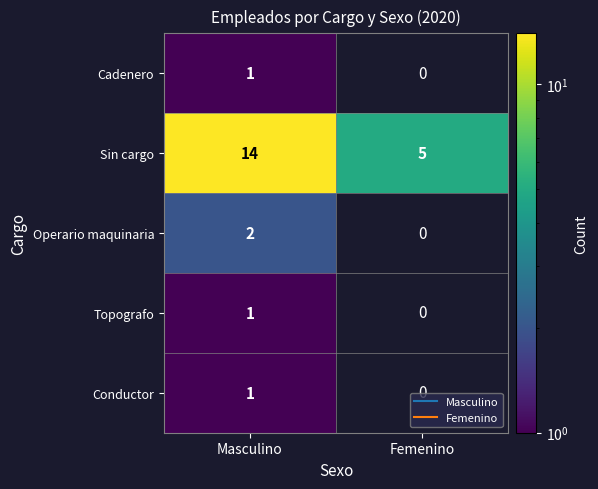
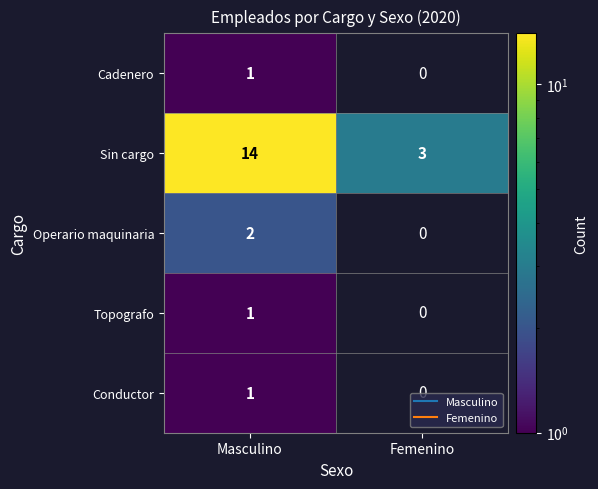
  {
    "Cadenero": {
      "Masculino": 1
    },
    "Sin cargo": {
      "Masculino": 14,
-     "Femenino": 5
+     "Femenino": 3
    },
    "Operario maquinaria": {
      "Masculino": 2
    },
    "Topografo": {
      "Masculino": 1
    },
    "Conductor": {
      "Masculino": 1
    }
  }
